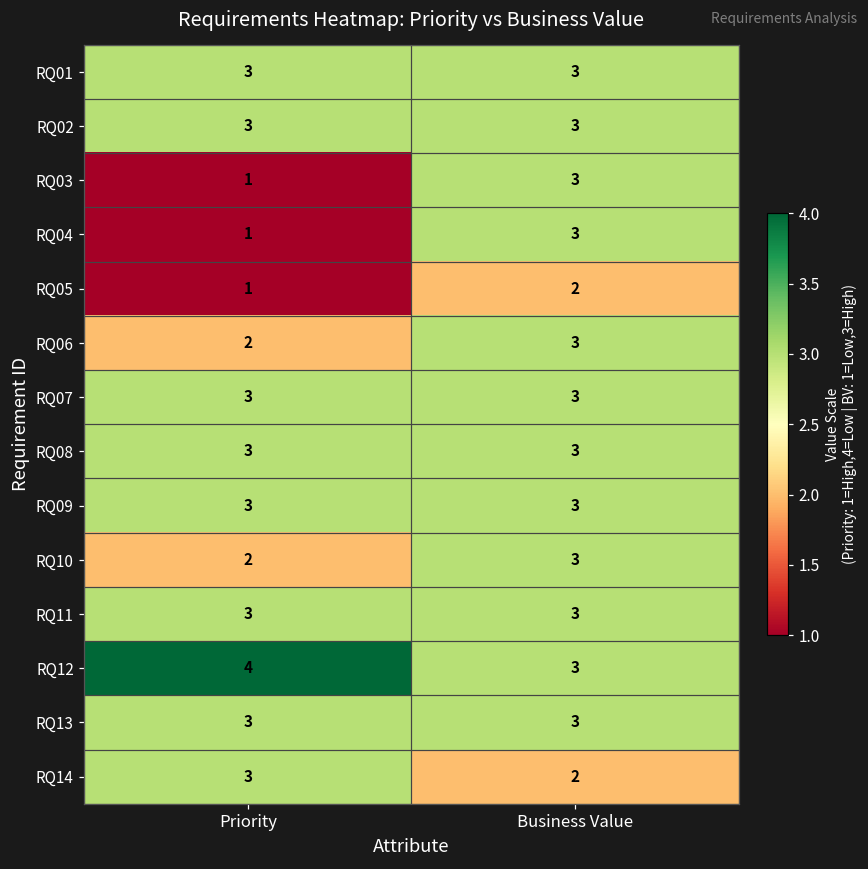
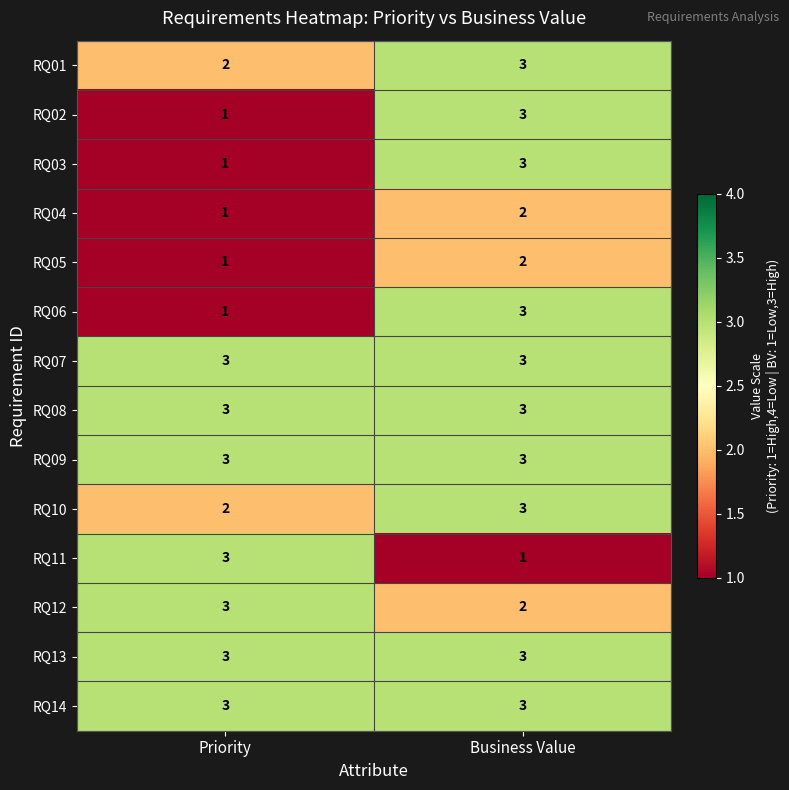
  {
    "RQ01": {
-     "Priority": 3,
+     "Priority": 2,
      "Business Value": 3
    },
    "RQ02": {
-     "Priority": 3,
+     "Priority": 1,
      "Business Value": 3
    },
    "RQ03": {
      "Priority": 1,
      "Business Value": 3
    },
    "RQ04": {
      "Priority": 1,
-     "Business Value": 3
+     "Business Value": 2
    },
    "RQ05": {
      "Priority": 1,
      "Business Value": 2
    },
    "RQ06": {
-     "Priority": 2,
+     "Priority": 1,
      "Business Value": 3
    },
    "RQ07": {
      "Priority": 3,
      "Business Value": 3
    },
    "RQ08": {
      "Priority": 3,
      "Business Value": 3
    },
    "RQ09": {
      "Priority": 3,
      "Business Value": 3
    },
    "RQ10": {
      "Priority": 2,
      "Business Value": 3
    },
    "RQ11": {
      "Priority": 3,
-     "Business Value": 3
+     "Business Value": 1
    },
    "RQ12": {
-     "Priority": 4,
-     "Business Value": 3
+     "Priority": 3,
+     "Business Value": 2
    },
    "RQ13": {
      "Priority": 3,
      "Business Value": 3
    },
    "RQ14": {
      "Priority": 3,
-     "Business Value": 2
+     "Business Value": 3
    }
  }
